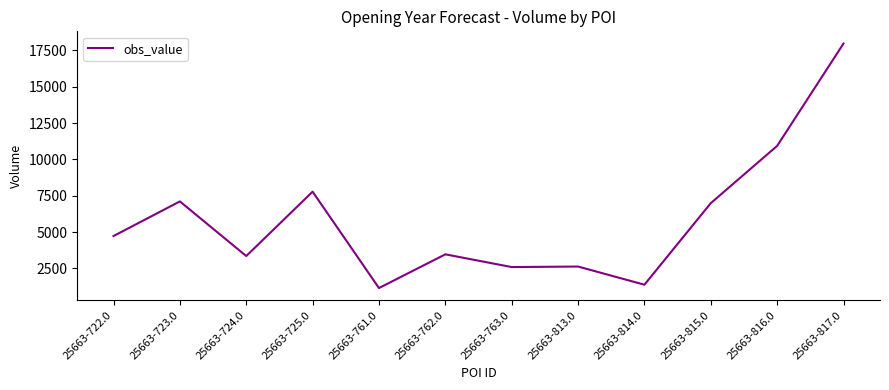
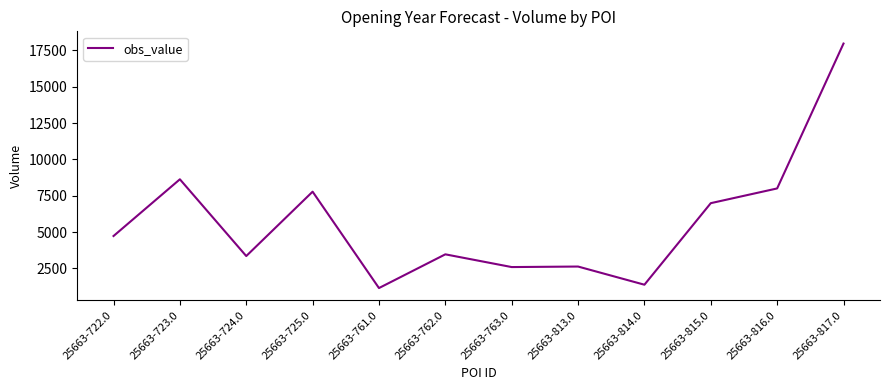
  {
    "25663-722.0": 4700,
-   "25663-723.0": 7100,
+   "25663-723.0": 8600,
    "25663-724.0": 3400,
    "25663-725.0": 7800,
    "25663-761.0": 1200,
    "25663-762.0": 3500,
    "25663-763.0": 2600,
    "25663-813.0": 2600,
    "25663-814.0": 1400,
    "25663-815.0": 7000,
-   "25663-816.0": 10900,
+   "25663-816.0": 8000,
    "25663-817.0": 18000
  }
